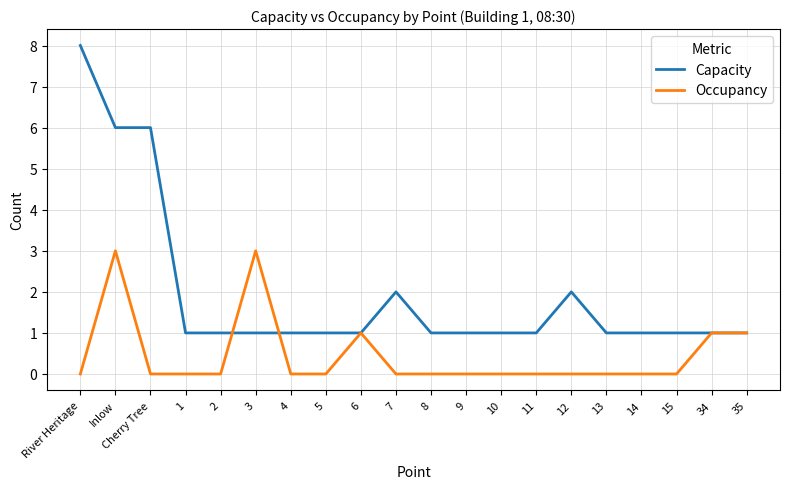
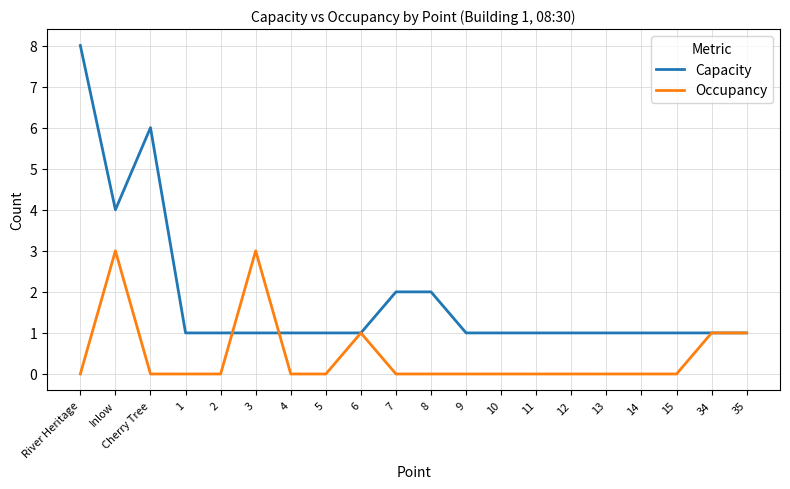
  {
    "Capacity": {
      "River Heritage": 8,
-     "Inlow": 6,
+     "Inlow": 4,
      "Cherry Tree": 6,
      "1": 1,
      "2": 1,
      "3": 1,
      "4": 1,
      "5": 1,
      "7": 2,
-     "8": 1,
+     "8": 2,
      "9": 1,
      "10": 1,
      "11": 1,
-     "12": 2,
+     "12": 1,
      "13": 1,
      "14": 1,
      "15": 1
    },
    "Occupancy": {
      "River Heritage": 0,
      "Inlow": 3,
      "Cherry Tree": 0,
      "1": 0,
      "2": 0,
      "3": 3,
      "4": 0,
      "5": 0,
      "7": 0,
      "8": 0,
      "9": 0,
      "10": 0,
      "11": 0,
      "12": 0,
      "13": 0,
      "14": 0,
      "15": 0
    }
  }
